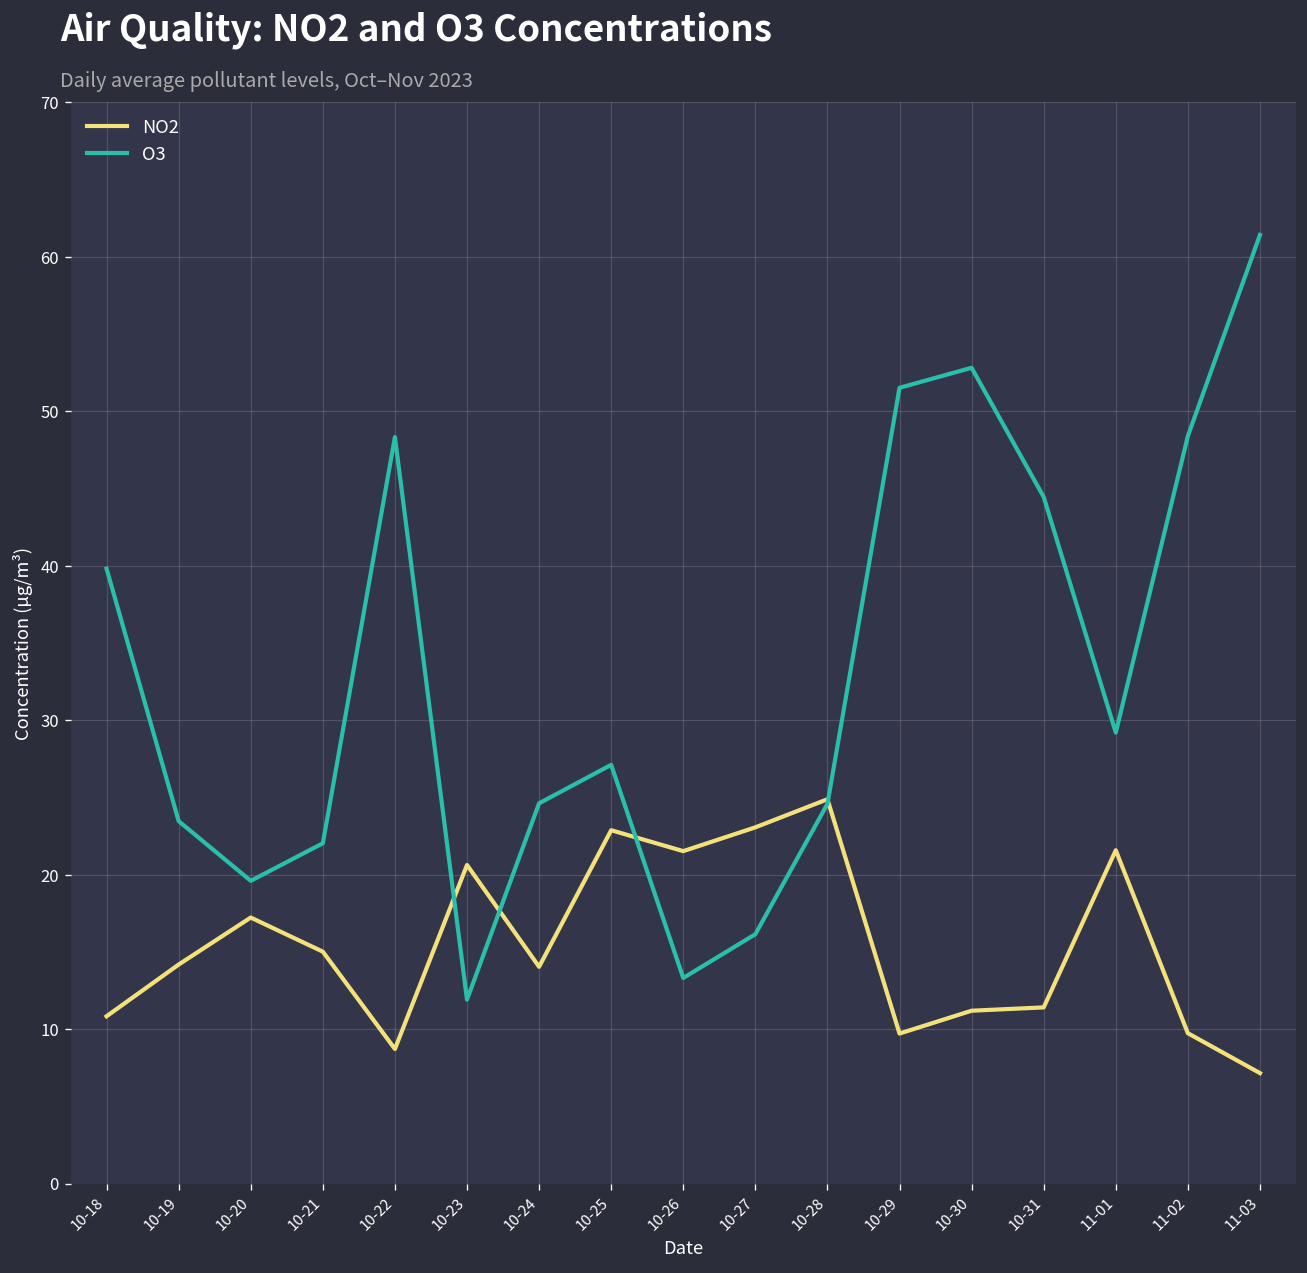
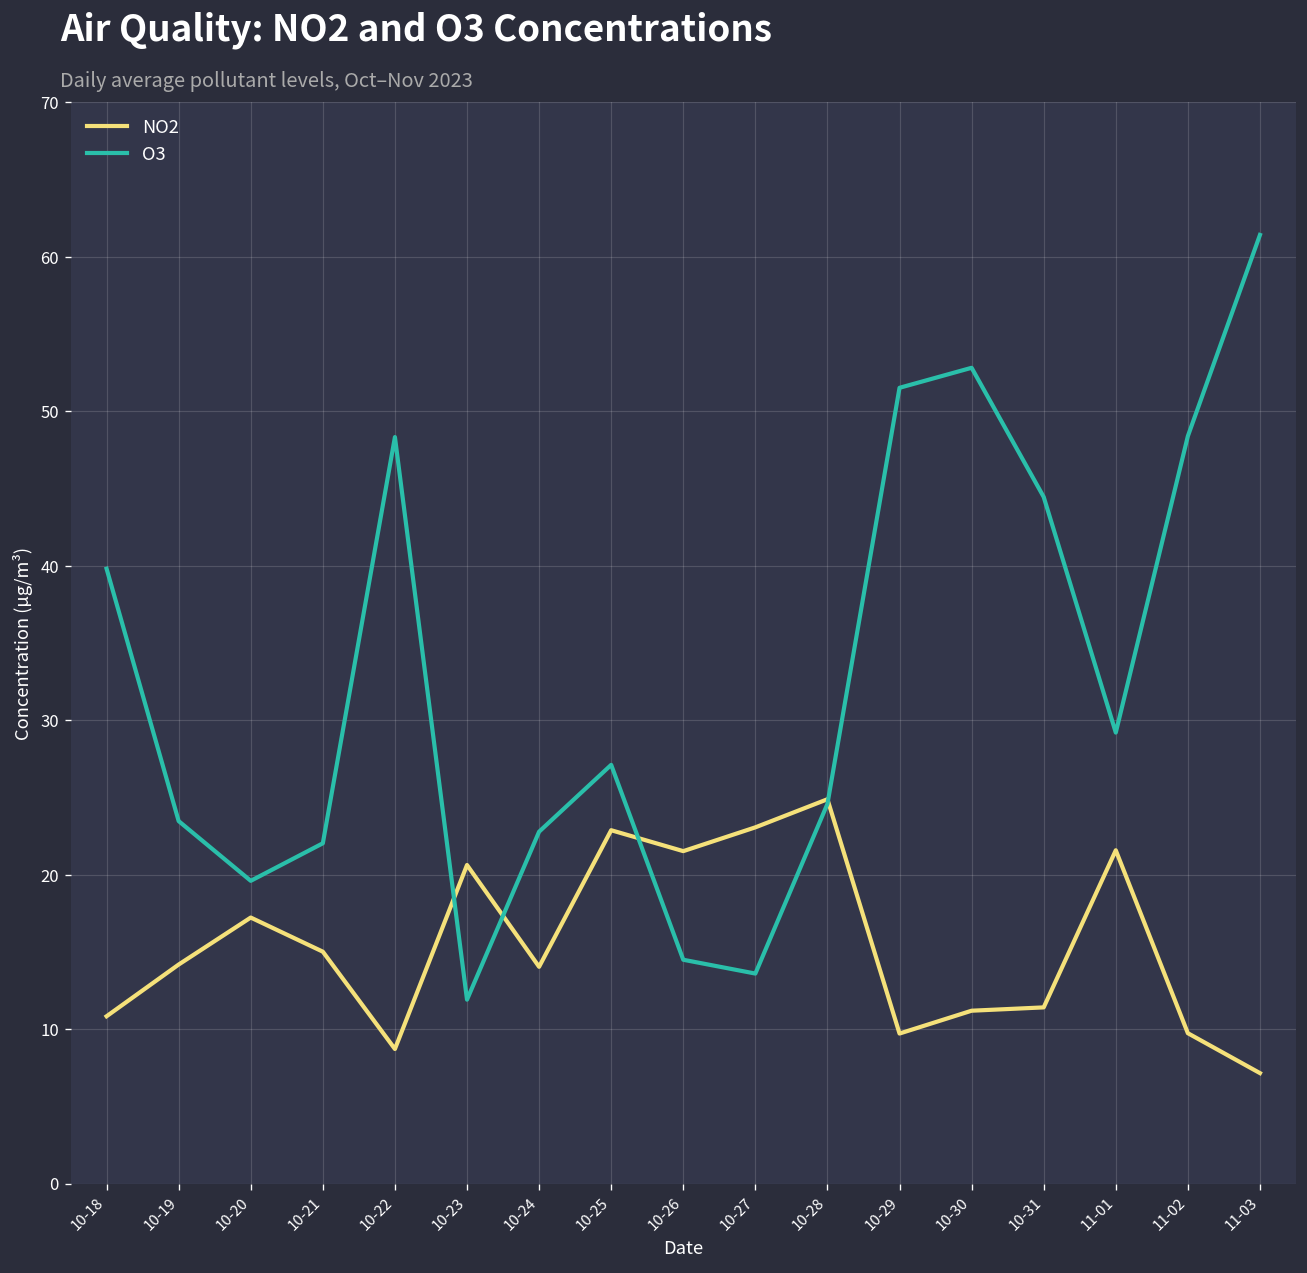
  {
    "NO2": {
      "10-18": 10.8,
      "10-19": 14.2,
      "10-20": 17.2,
      "10-21": 15.0,
      "10-22": 8.7,
      "10-23": 20.6,
      "10-24": 14.0,
      "10-25": 22.9,
      "10-26": 21.5,
      "10-27": 23.1,
      "10-28": 24.9,
      "10-29": 9.7,
      "10-30": 11.2,
      "10-31": 11.4,
      "11-01": 21.6,
      "11-02": 9.7,
      "11-03": 7.2
    },
    "O3": {
      "10-18": 39.8,
      "10-19": 23.5,
      "10-20": 19.6,
      "10-21": 22.0,
      "10-22": 48.3,
      "10-23": 11.9,
-     "10-24": 24.6,
+     "10-24": 22.8,
      "10-25": 27.1,
-     "10-26": 13.3,
-     "10-27": 16.2,
+     "10-26": 14.5,
+     "10-27": 13.6,
      "10-28": 24.6,
      "10-29": 51.5,
      "10-30": 52.8,
      "10-31": 44.5,
      "11-01": 29.2,
      "11-02": 48.4,
      "11-03": 61.4
    }
  }
